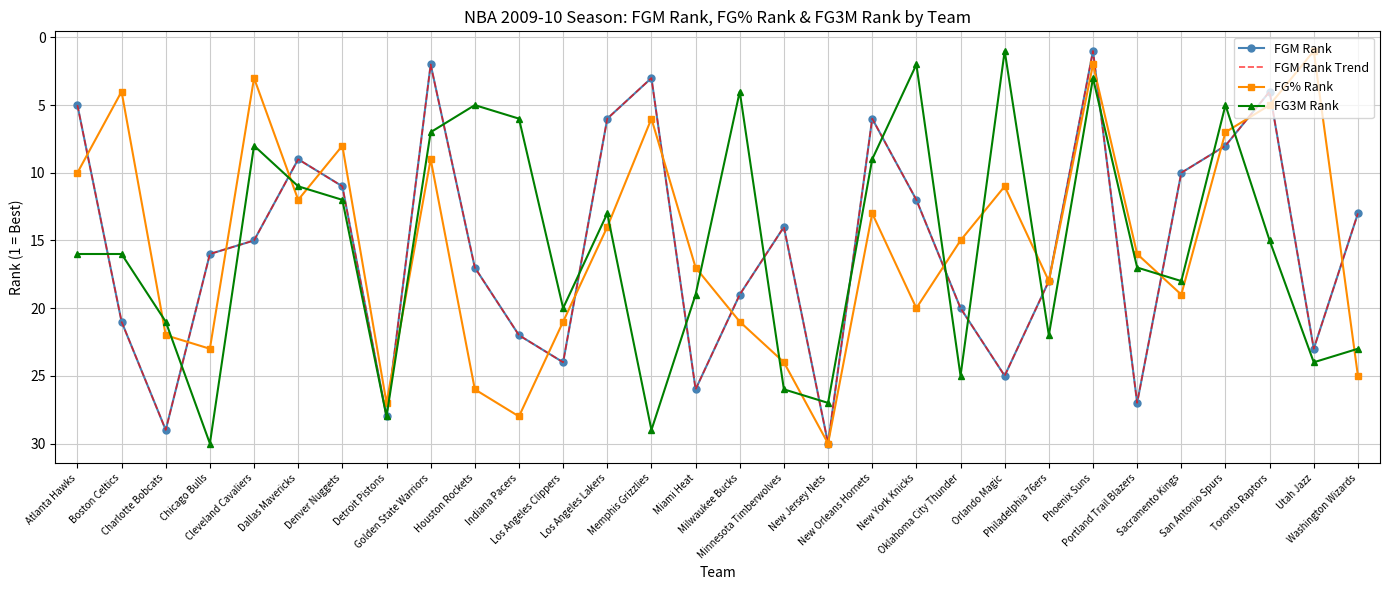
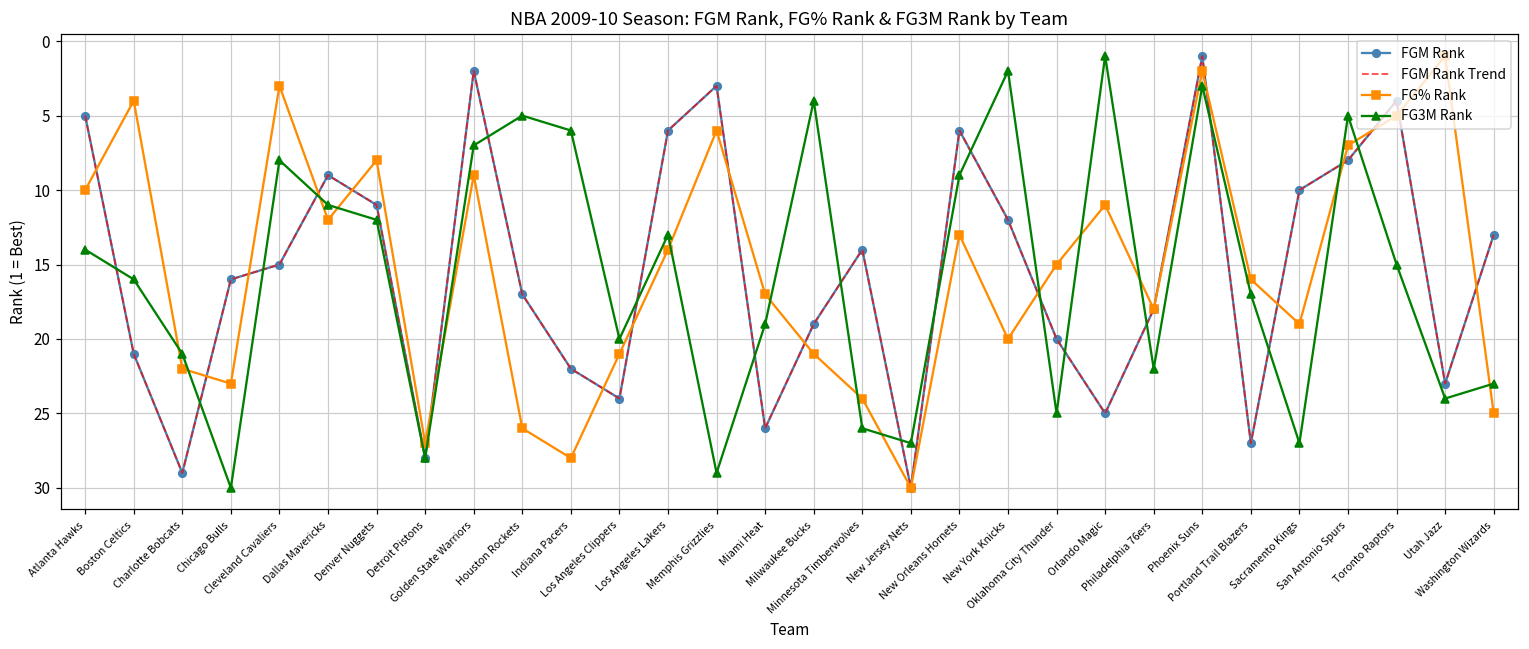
  {
    "FGM Rank Trend": {
      "Atlanta Hawks": 5,
      "Boston Celtics": 21,
      "Charlotte Bobcats": 29,
      "Chicago Bulls": 16,
      "Cleveland Cavaliers": 15,
      "Dallas Mavericks": 9,
      "Denver Nuggets": 11,
      "Golden State Warriors": 2,
      "Houston Rockets": 17,
      "Indiana Pacers": 22,
      "Los Angeles Clippers": 24,
      "Los Angeles Lakers": 6,
      "Memphis Grizzlies": 3,
      "Miami Heat": 26,
      "Milwaukee Bucks": 19,
      "Minnesota Timberwolves": 14,
      "New Orleans Hornets": 6,
      "New York Knicks": 12,
      "Oklahoma City Thunder": 20,
      "Orlando Magic": 25,
      "Phoenix Suns": 1,
      "Portland Trail Blazers": 27,
      "Sacramento Kings": 10,
      "San Antonio Spurs": 8,
      "Utah Jazz": 23,
      "Washington Wizards": 13
    },
    "FG% Rank": {
      "Atlanta Hawks": 10,
      "Boston Celtics": 4,
      "Charlotte Bobcats": 22,
      "Chicago Bulls": 23,
      "Cleveland Cavaliers": 3,
      "Dallas Mavericks": 12,
      "Denver Nuggets": 8,
      "Detroit Pistons": 27,
      "Golden State Warriors": 9,
      "Houston Rockets": 26,
      "Indiana Pacers": 28,
      "Los Angeles Clippers": 21,
      "Los Angeles Lakers": 14,
      "Memphis Grizzlies": 6,
      "Miami Heat": 17,
      "Milwaukee Bucks": 21,
      "Minnesota Timberwolves": 24,
      "New Orleans Hornets": 13,
      "New York Knicks": 20,
      "Oklahoma City Thunder": 15,
      "Orlando Magic": 11,
      "Phoenix Suns": 2,
      "Portland Trail Blazers": 16,
      "Sacramento Kings": 19,
      "San Antonio Spurs": 7,
      "Washington Wizards": 25
    },
    "FG3M Rank": {
-     "Atlanta Hawks": 16,
+     "Atlanta Hawks": 14,
      "Boston Celtics": 16,
      "Charlotte Bobcats": 21,
      "Chicago Bulls": 30,
      "Cleveland Cavaliers": 8,
      "Dallas Mavericks": 11,
      "Denver Nuggets": 12,
      "Golden State Warriors": 7,
      "Houston Rockets": 5,
      "Indiana Pacers": 6,
      "Los Angeles Clippers": 20,
      "Los Angeles Lakers": 13,
      "Memphis Grizzlies": 29,
      "Miami Heat": 19,
      "Milwaukee Bucks": 4,
      "Minnesota Timberwolves": 26,
      "New Jersey Nets": 27,
      "New Orleans Hornets": 9,
      "New York Knicks": 2,
      "Oklahoma City Thunder": 25,
      "Orlando Magic": 1,
      "Philadelphia 76ers": 22,
      "Phoenix Suns": 3,
      "Portland Trail Blazers": 17,
-     "Sacramento Kings": 18,
+     "Sacramento Kings": 27,
      "San Antonio Spurs": 5,
      "Toronto Raptors": 15,
      "Utah Jazz": 24,
      "Washington Wizards": 23
    }
  }
